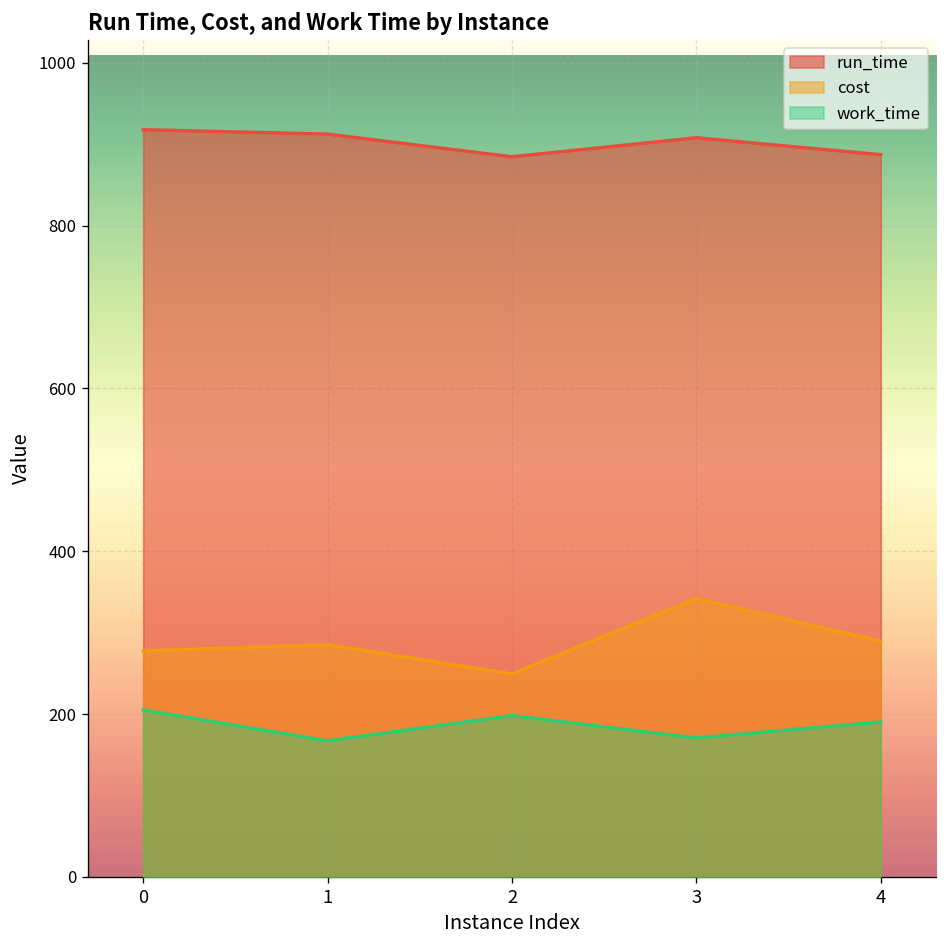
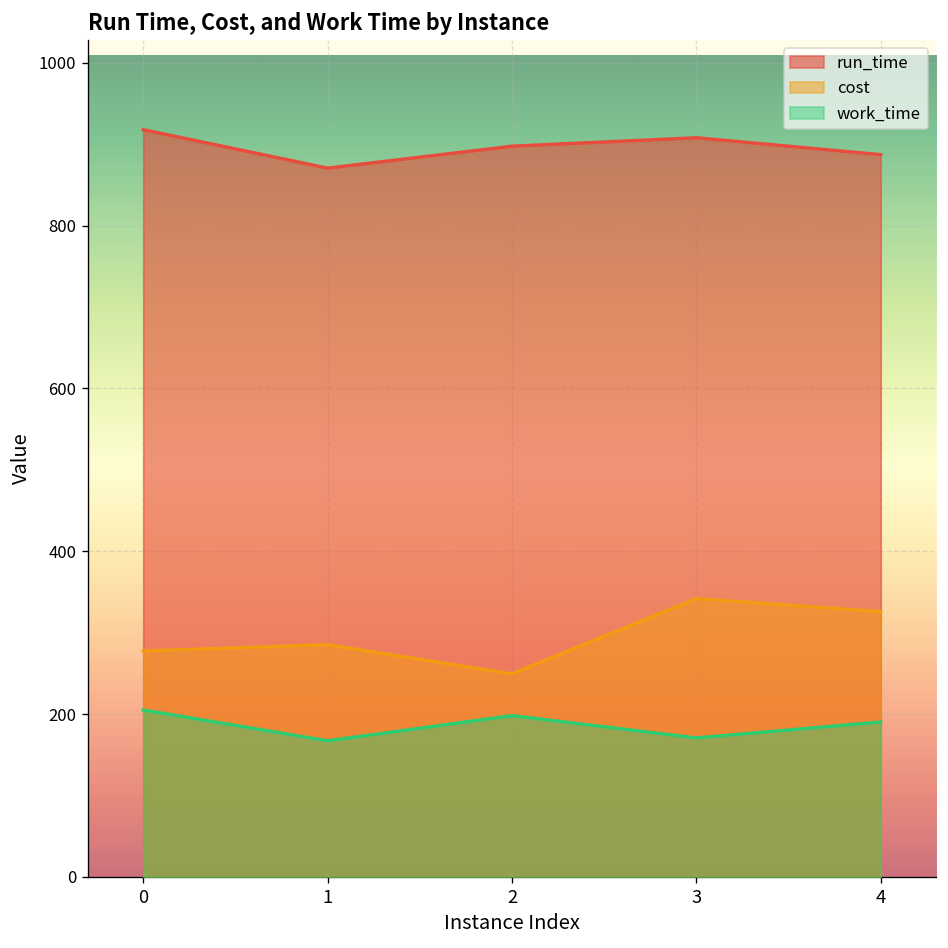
  {
    "run_time": {
      "0": 920,
-     "1": 910,
-     "2": 880,
+     "1": 870,
+     "2": 900,
      "3": 910,
      "4": 890
    },
    "cost": {
      "0": 280,
      "1": 290,
      "2": 250,
      "3": 340,
-     "4": 290
+     "4": 330
    },
    "work_time": {
      "0": 210,
      "1": 170,
      "2": 200,
      "3": 170,
      "4": 190
    }
  }
